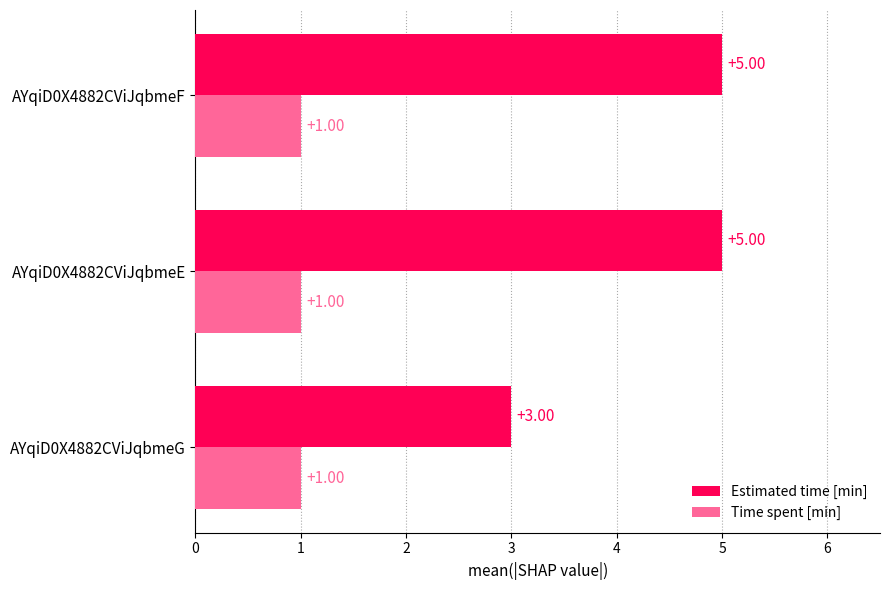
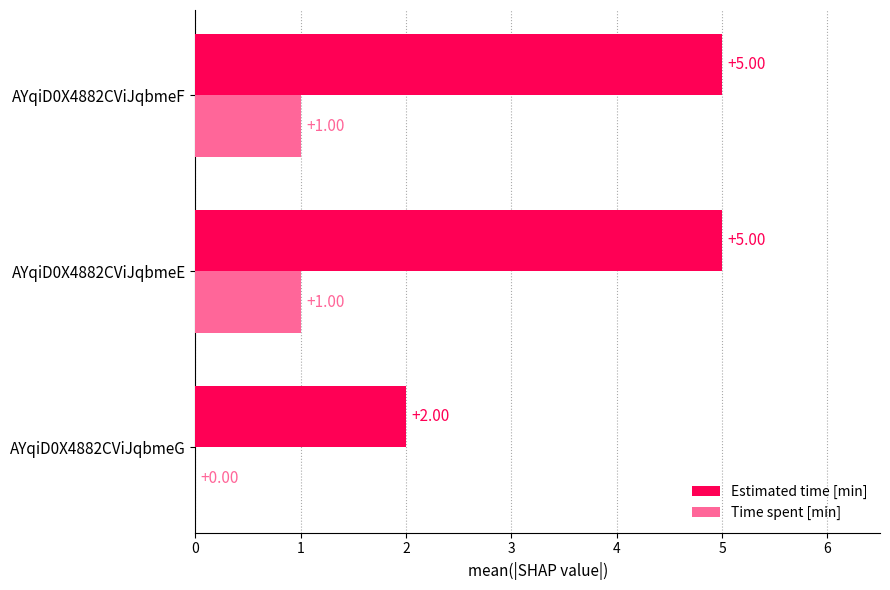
  {
    "Estimated time [min]": {
      "AYqiD0X4882CViJqbmeF": "+5.00",
      "AYqiD0X4882CViJqbmeE": "+5.00",
-     "AYqiD0X4882CViJqbmeG": "+3.00"
+     "AYqiD0X4882CViJqbmeG": "+2.00"
    },
    "Time spent [min]": {
      "AYqiD0X4882CViJqbmeF": "+1.00",
      "AYqiD0X4882CViJqbmeE": "+1.00",
-     "AYqiD0X4882CViJqbmeG": "+1.00"
+     "AYqiD0X4882CViJqbmeG": "+0.00"
    }
  }
